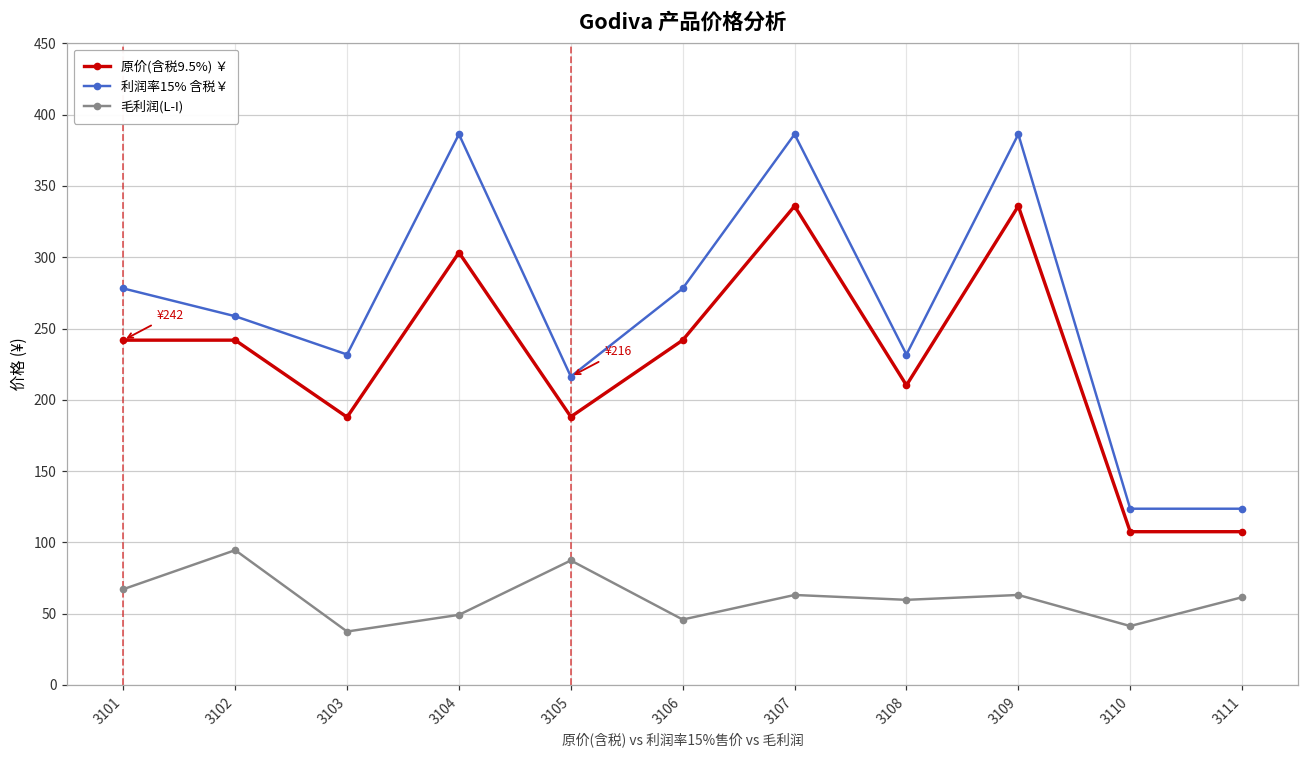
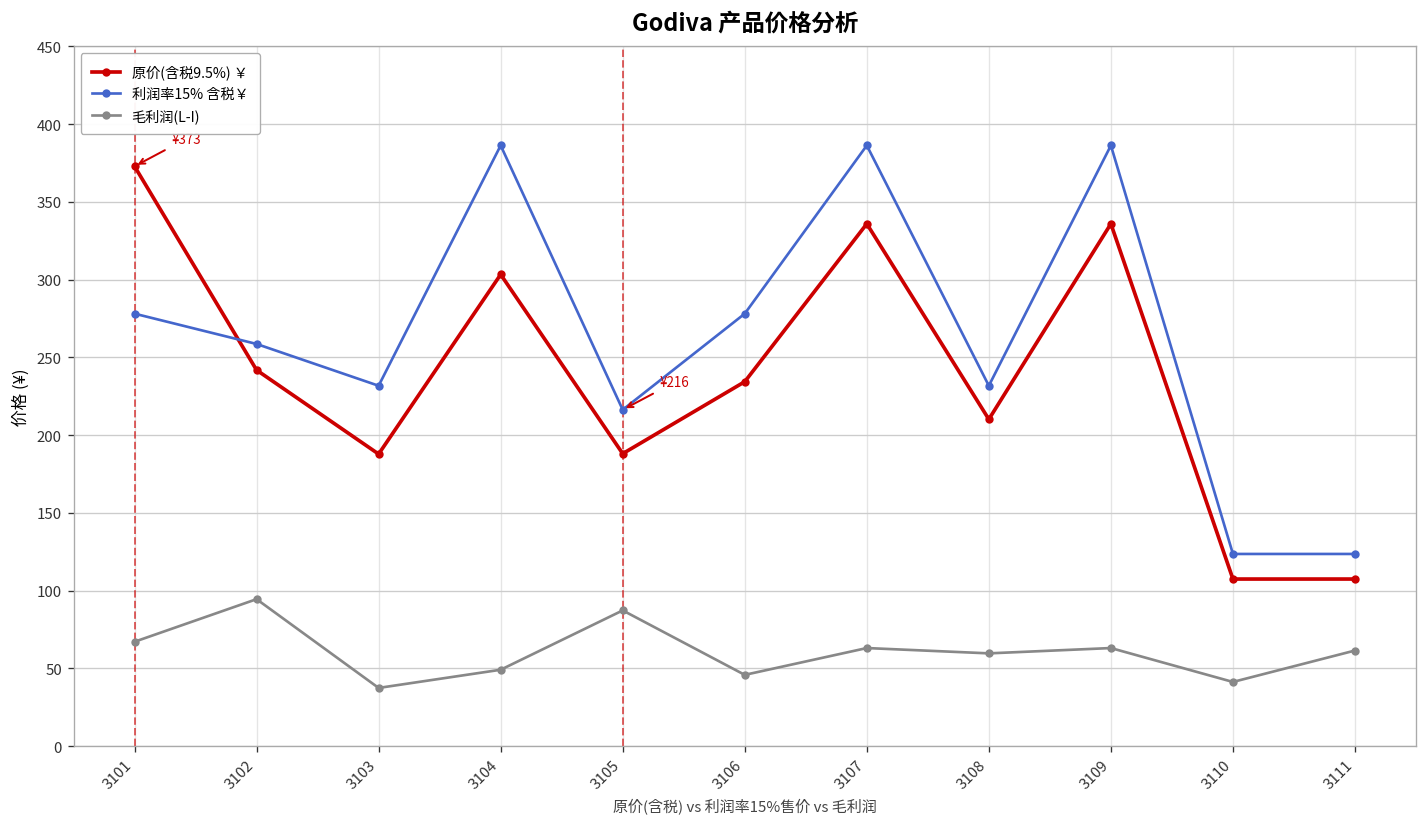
  {
    "原价(含税9.5%) ￥": {
-     "3101": "242",
+     "3101": "373",
      "3102": "242",
      "3103": "188",
      "3104": "303",
      "3105": "188",
-     "3106": "242",
+     "3106": "234",
      "3107": "336",
      "3108": "210",
      "3109": "336",
      "3110": "107",
      "3111": "107"
    },
    "利润率15% 含税￥": {
      "3105": "¥216"
    },
    "毛利润(L-I)": {
      "3101": "67",
      "3102": "95",
      "3103": "37",
      "3104": "49",
      "3105": "87",
      "3106": "46",
      "3107": "63",
      "3108": "60",
      "3109": "63",
      "3110": "41",
      "3111": "62"
    }
  }
